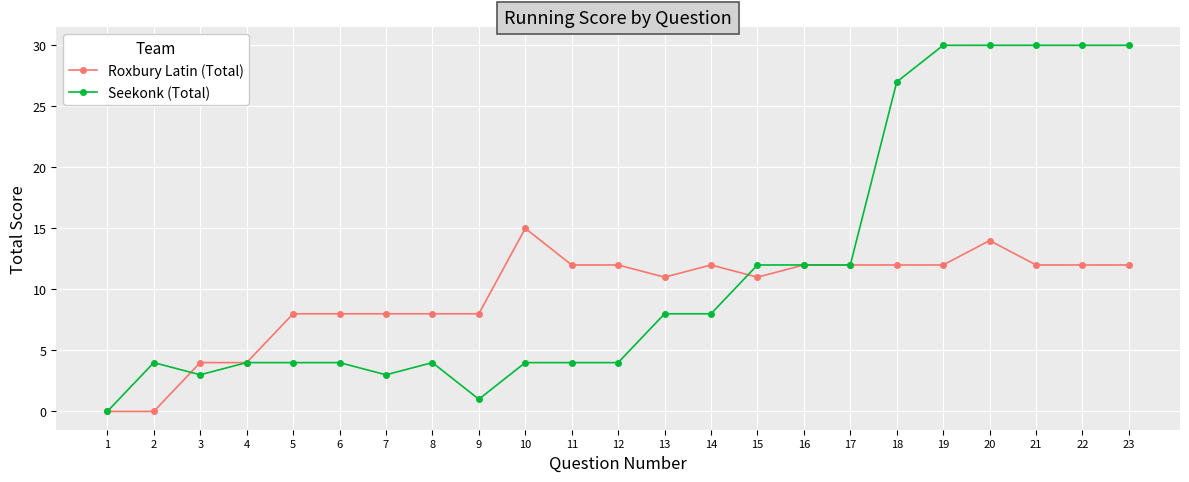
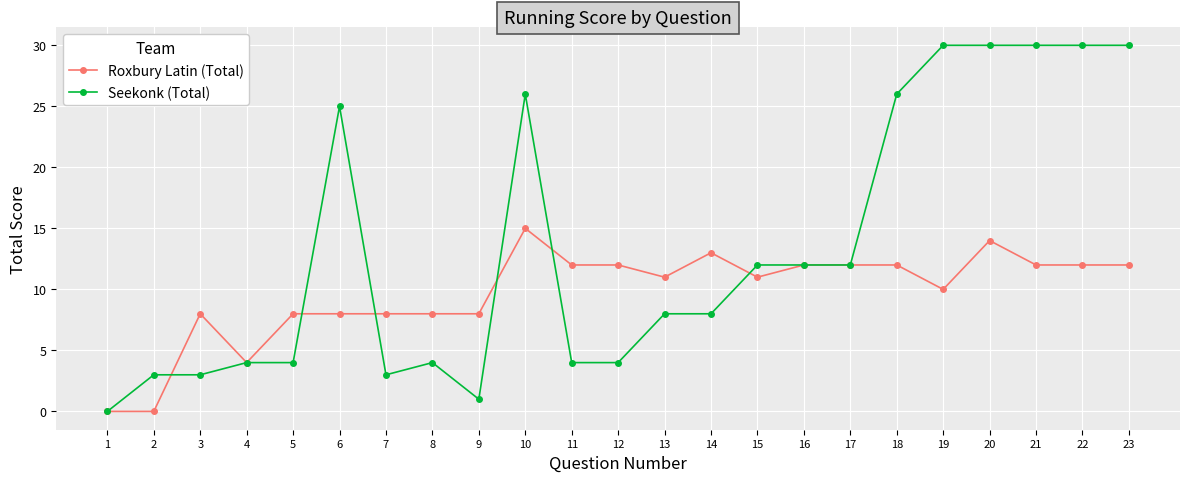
  {
    "Roxbury Latin (Total)": {
      "2": 0,
-     "3": 4,
+     "3": 8,
      "5": 8,
      "6": 8,
      "7": 8,
      "8": 8,
      "9": 8,
      "10": 15,
      "11": 12,
      "12": 12,
      "13": 11,
-     "14": 12,
+     "14": 13,
      "15": 11,
      "18": 12,
-     "19": 12,
+     "19": 10,
      "20": 14,
      "21": 12,
      "22": 12,
      "23": 12
    },
    "Seekonk (Total)": {
-     "2": 4,
+     "2": 3,
      "3": 3,
      "5": 4,
-     "6": 4,
+     "6": 25,
      "7": 3,
      "8": 4,
      "9": 1,
-     "10": 4,
+     "10": 26,
      "11": 4,
      "12": 4,
      "13": 8,
      "14": 8,
      "15": 12,
-     "18": 27,
+     "18": 26,
      "19": 30,
      "20": 30,
      "21": 30,
      "22": 30,
      "23": 30
    }
  }
